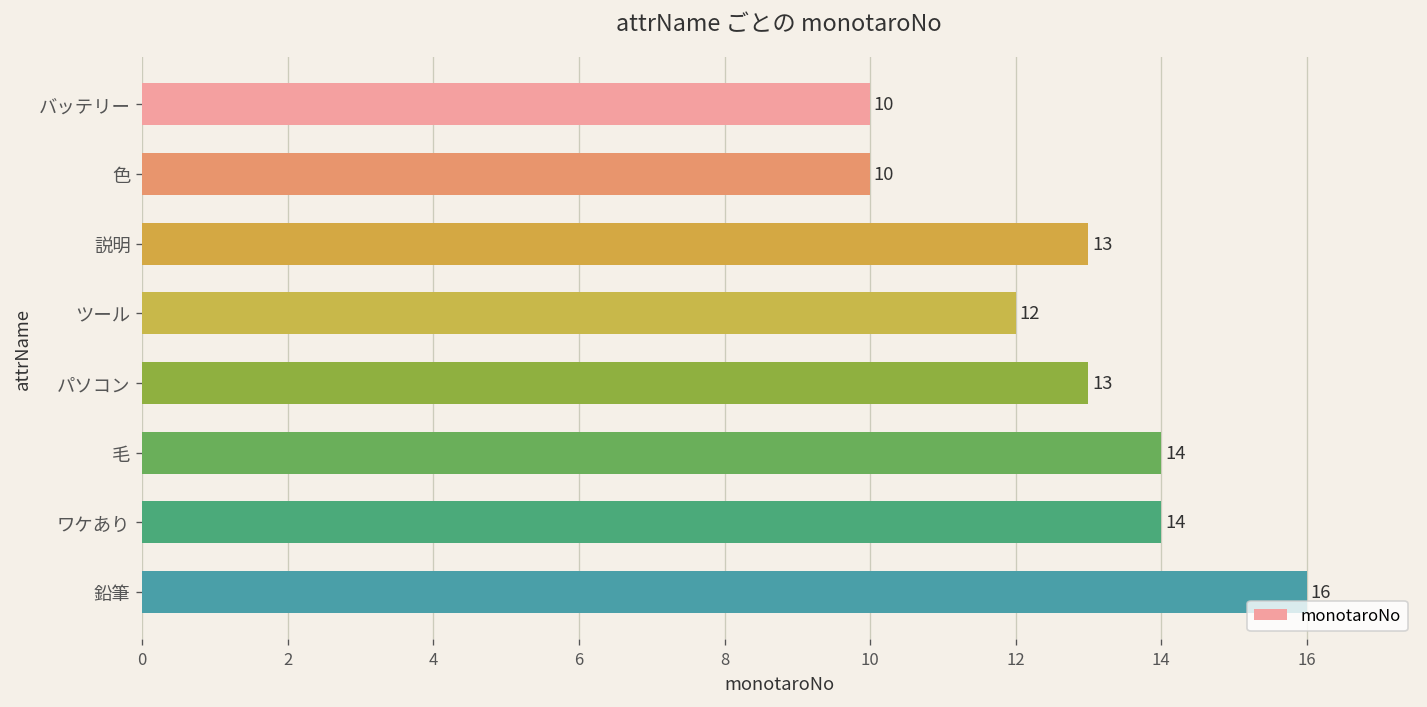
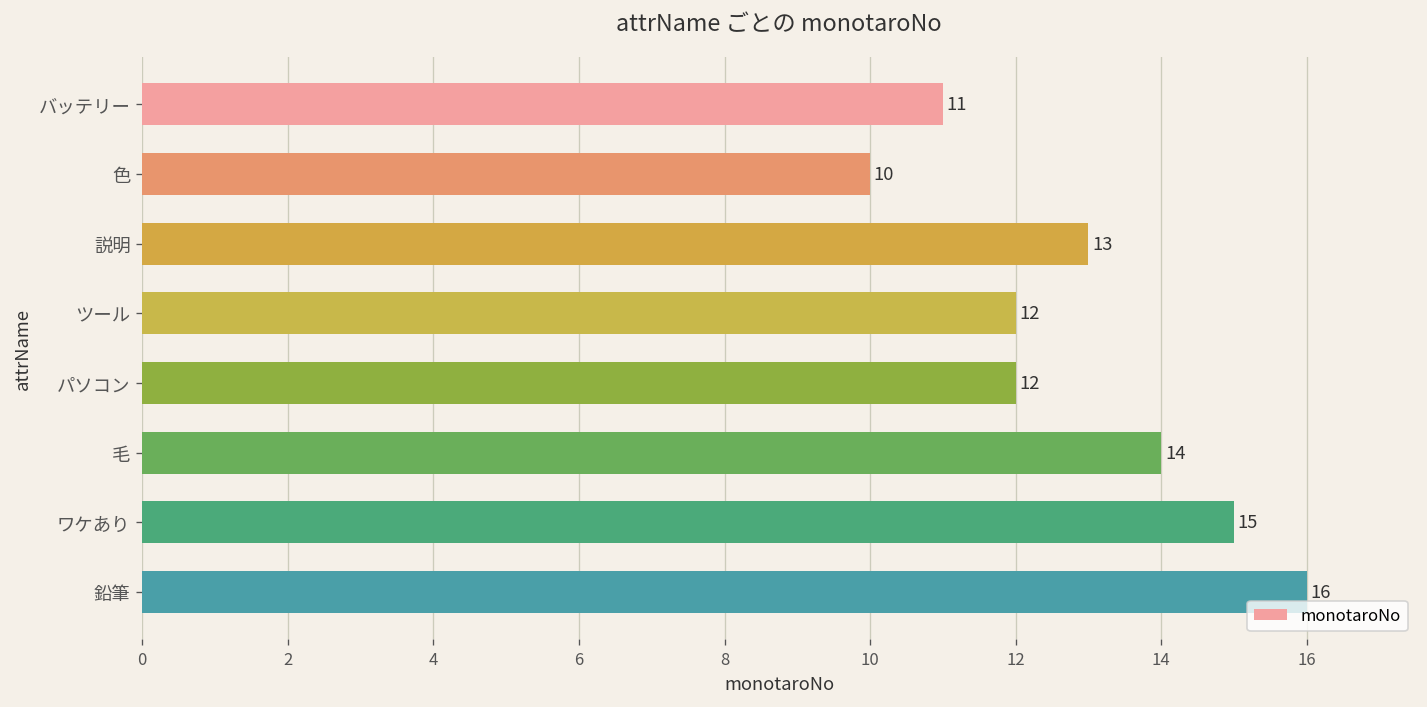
  {
-   "バッテリー": 10,
+   "バッテリー": 11,
    "色": 10,
    "説明": 13,
    "ツール": 12,
-   "パソコン": 13,
+   "パソコン": 12,
    "毛": 14,
-   "ワケあり": 14
+   "ワケあり": 15
  }
